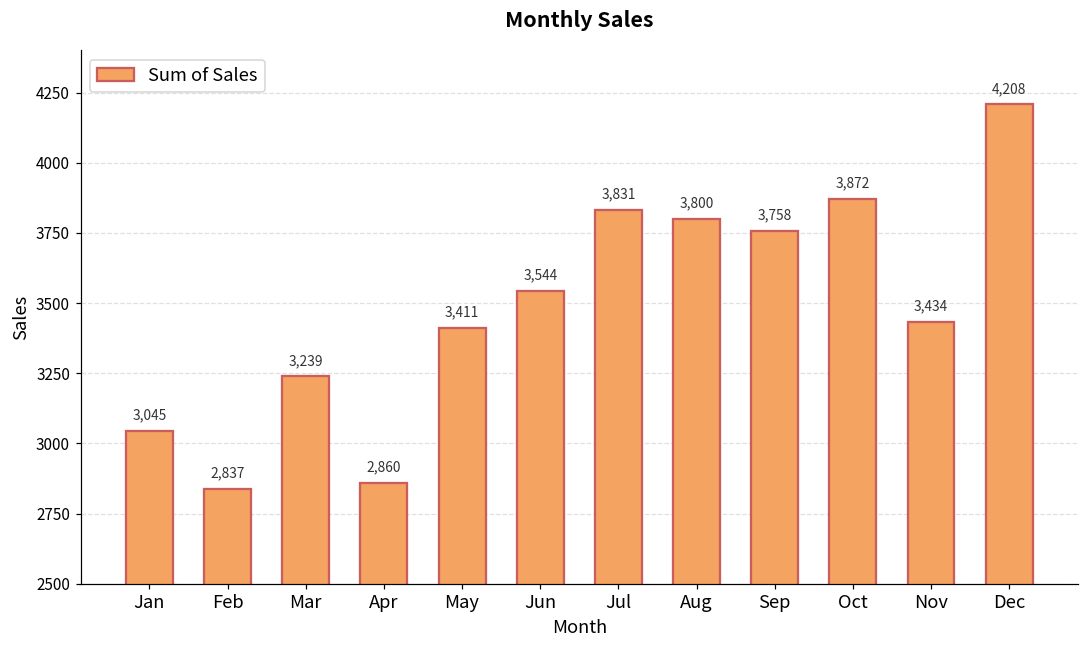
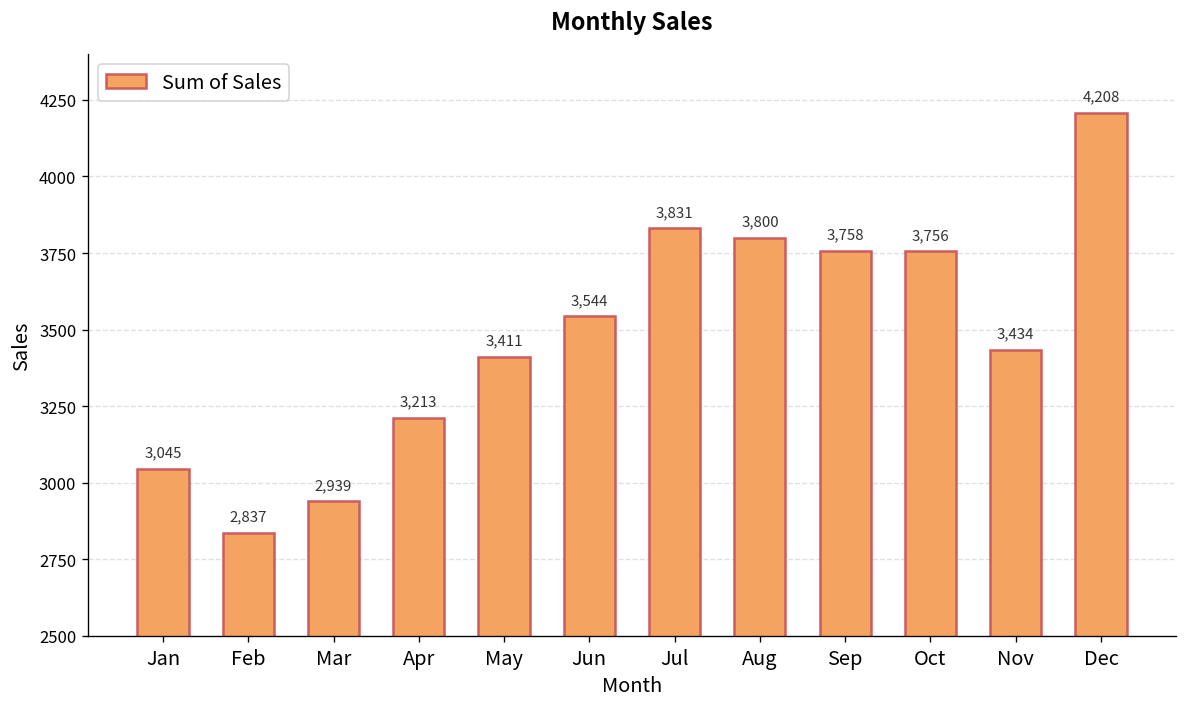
  {
    "Jan": "3,045",
    "Feb": "2,837",
-   "Mar": "3,239",
-   "Apr": "2,860",
+   "Mar": "2,939",
+   "Apr": "3,213",
    "May": "3,411",
    "Jun": "3,544",
    "Jul": "3,831",
    "Aug": "3,800",
    "Sep": "3,758",
-   "Oct": "3,872",
+   "Oct": "3,756",
    "Nov": "3,434",
    "Dec": "4,208"
  }
